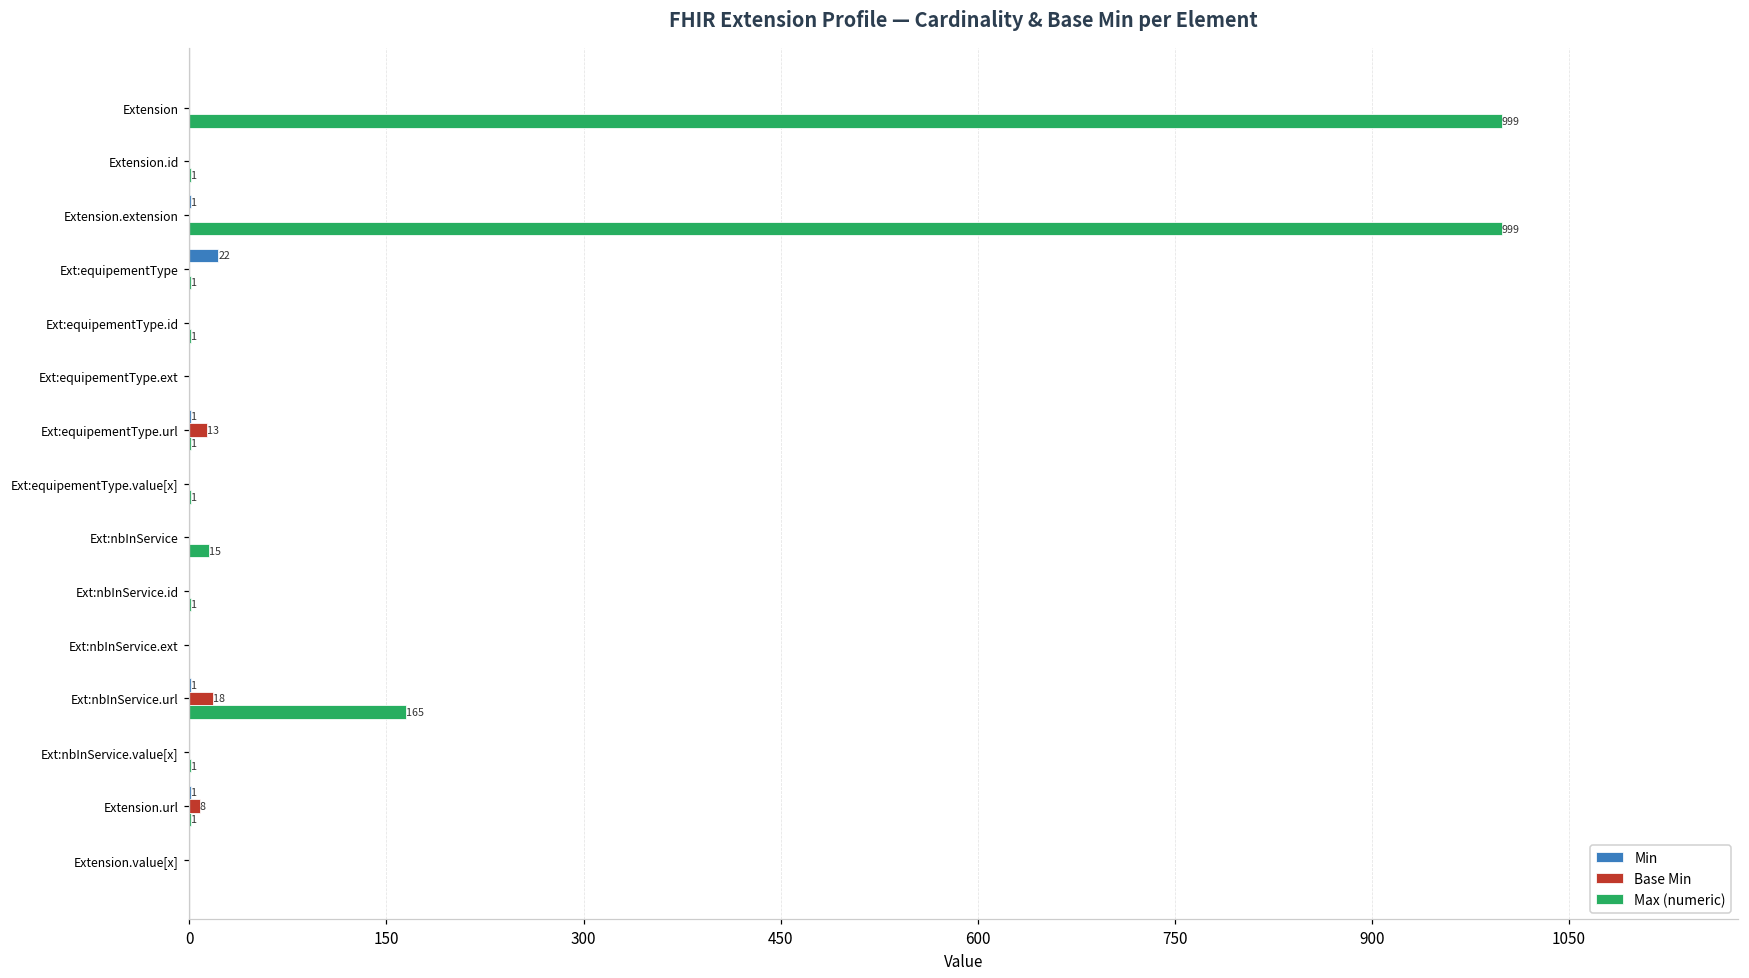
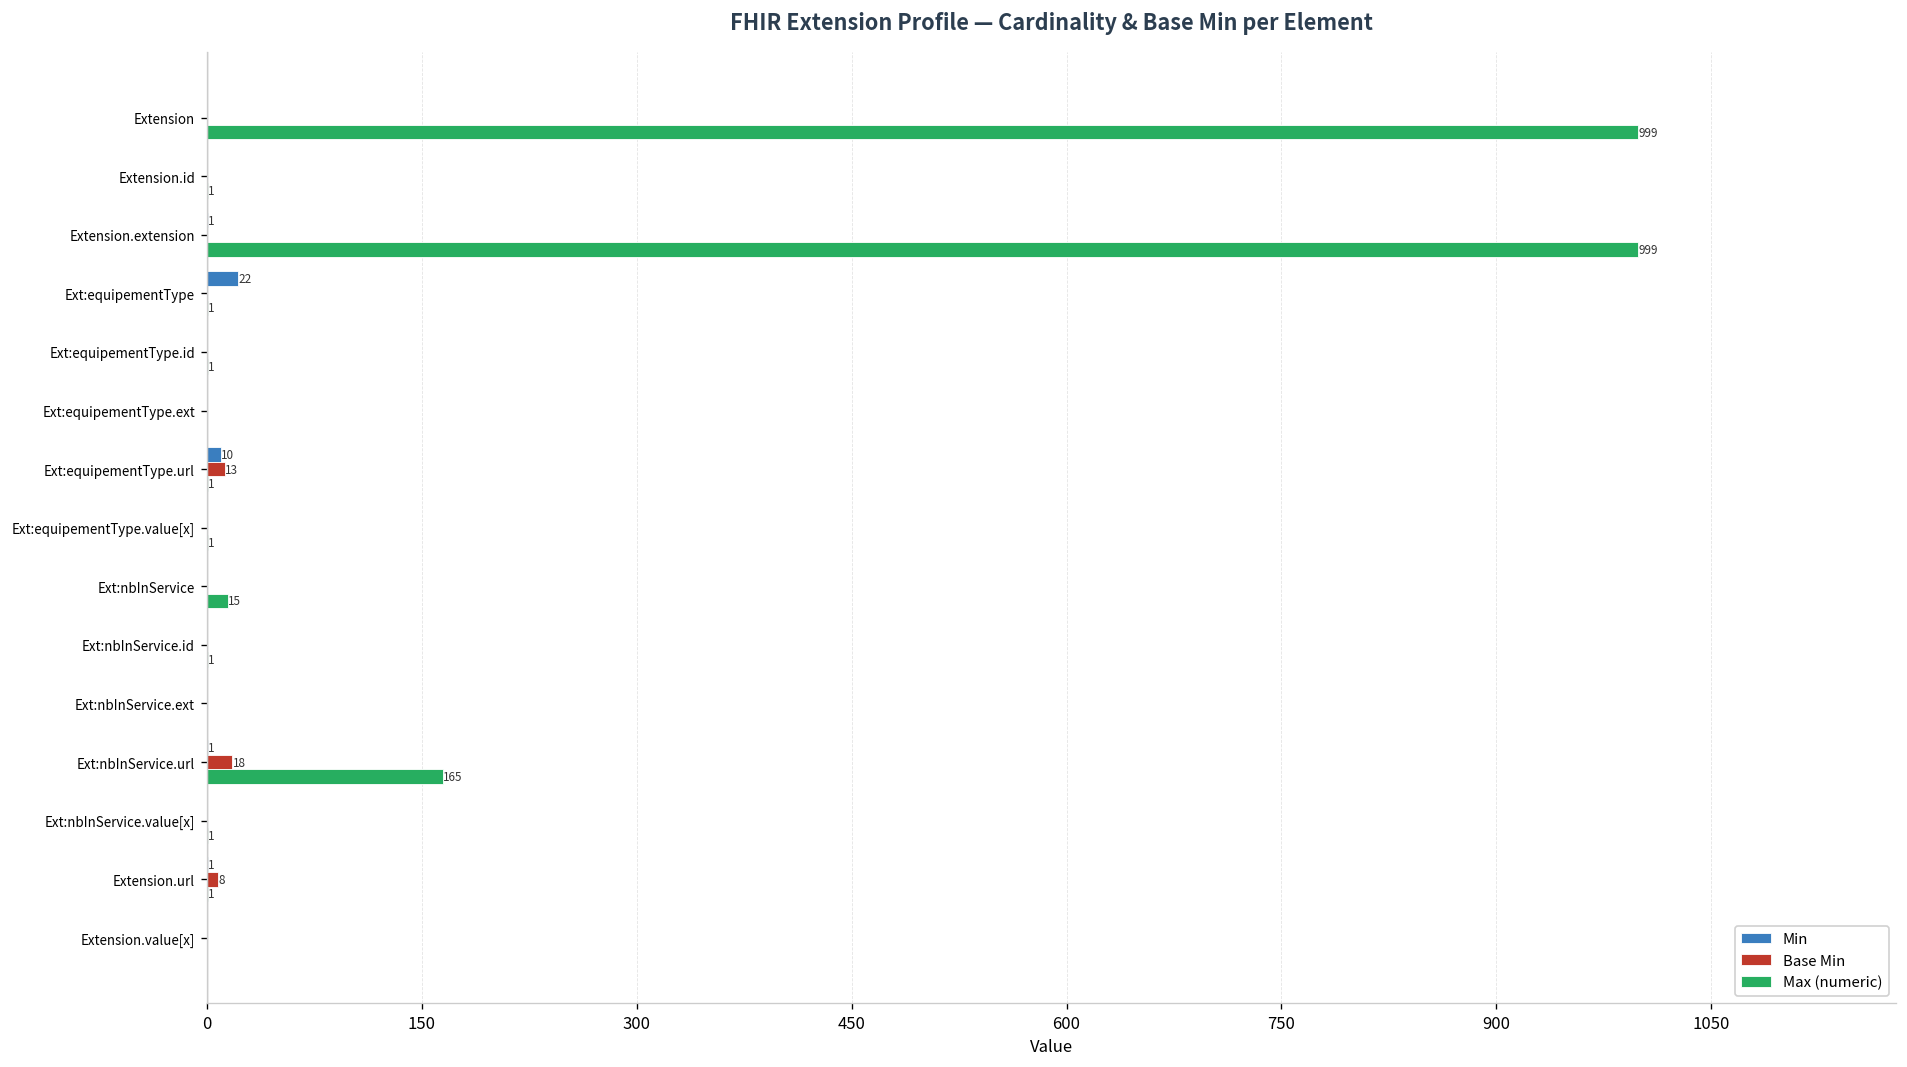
  {
    "Min": {
      "Extension.extension": 1,
      "Ext:equipementType": 22,
-     "Ext:equipementType.url": 1,
+     "Ext:equipementType.url": 10,
      "Ext:nbInService.url": 1,
      "Extension.url": 1
    },
    "Base Min": {
      "Ext:equipementType.url": 13,
      "Ext:nbInService.url": 18,
      "Extension.url": 8
    },
    "Max (numeric)": {
      "Extension": 999,
      "Extension.id": 1,
      "Extension.extension": 999,
      "Ext:equipementType": 1,
      "Ext:equipementType.id": 1,
      "Ext:equipementType.url": 1,
      "Ext:equipementType.value[x]": 1,
      "Ext:nbInService": 15,
      "Ext:nbInService.id": 1,
      "Ext:nbInService.url": 165,
      "Ext:nbInService.value[x]": 1,
      "Extension.url": 1
    }
  }
